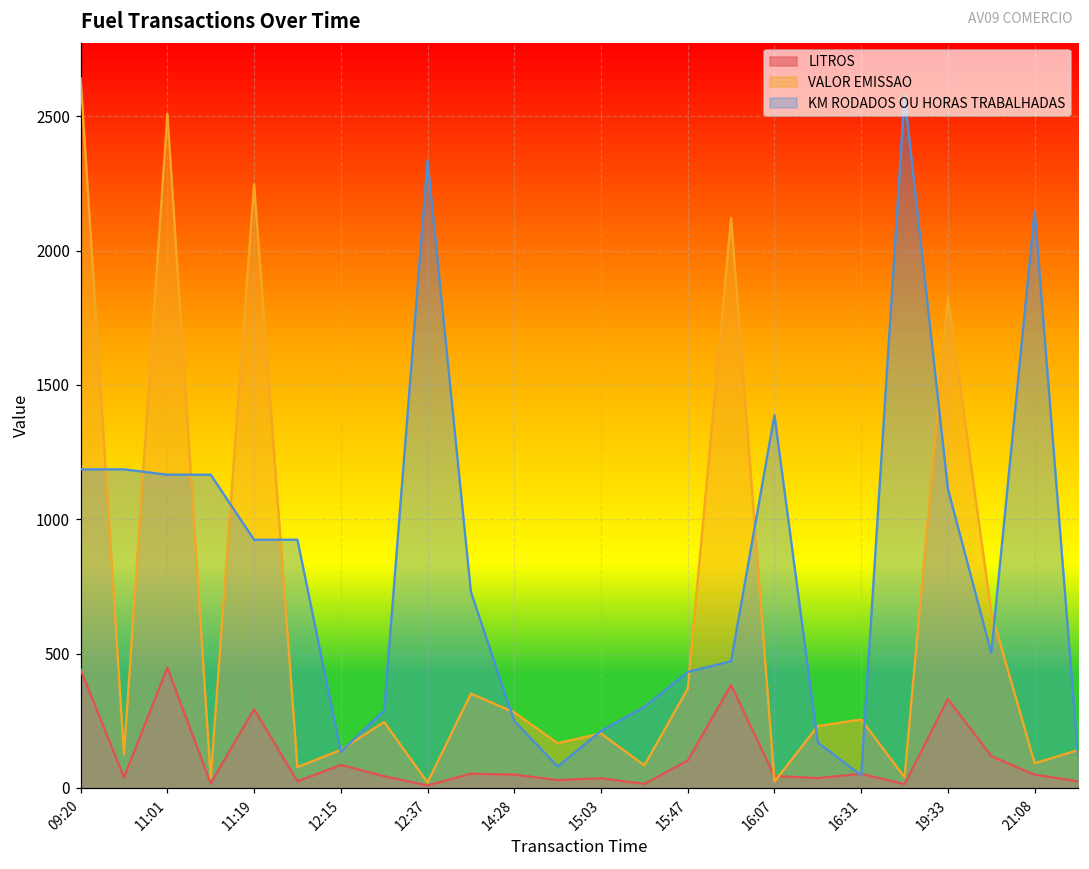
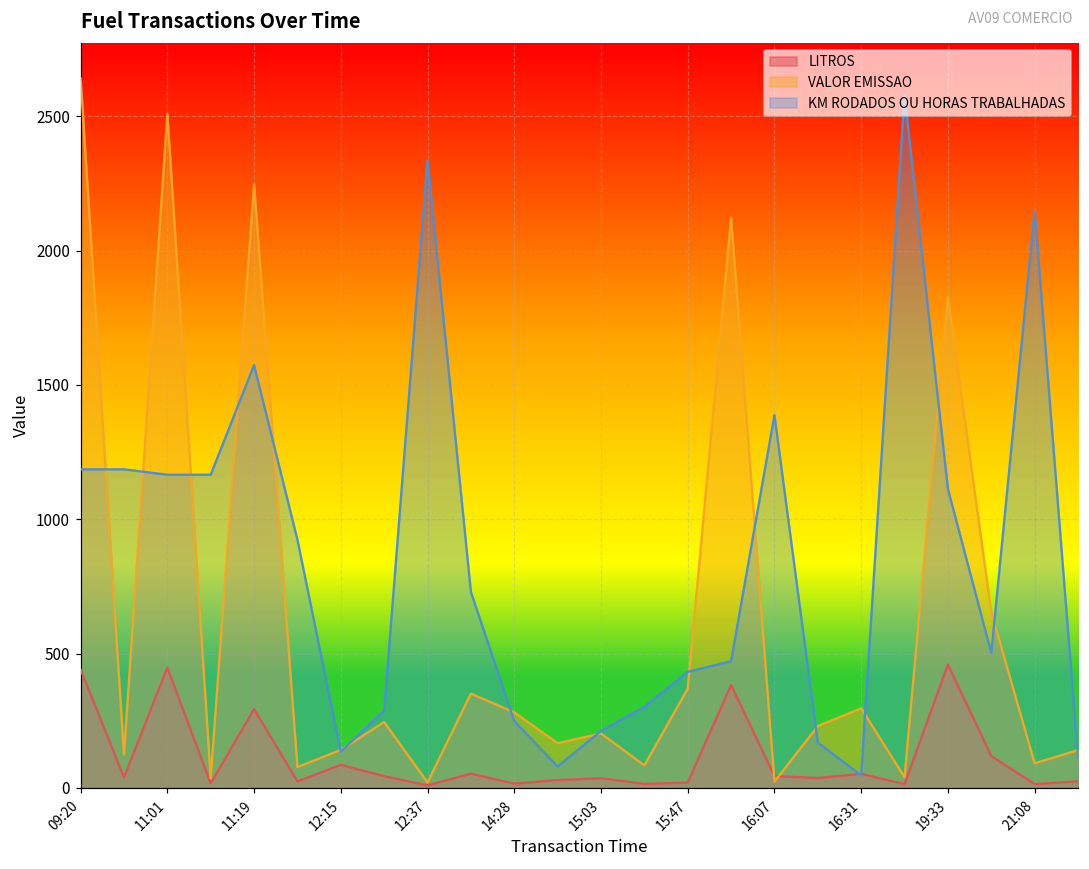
  {
    "LITROS": {
      "09:20": 440,
      "11:01": 450,
      "11:19": 290,
      "12:15": 90,
      "12:37": 10,
-     "14:28": 50,
+     "14:28": 20,
      "15:03": 40,
-     "15:47": 100,
+     "15:47": 20,
      "16:07": 40,
-     "19:33": 330,
-     "21:08": 50
+     "19:33": 460,
+     "21:08": 10
    },
    "VALOR EMISSAO": {
      "09:20": 2640,
      "11:01": 2510,
      "11:19": 2250,
      "12:37": 20,
      "14:28": 280,
      "15:47": 370,
      "16:07": 20,
-     "16:31": 250,
+     "16:31": 300,
      "19:33": 1830,
      "21:08": 90
    },
    "KM RODADOS OU HORAS TRABALHADAS": {
      "09:20": 1190,
      "11:01": 1170,
-     "11:19": 920,
+     "11:19": 1570,
      "12:37": 2340,
      "14:28": 250,
      "15:47": 430,
      "16:07": 1390,
      "19:33": 1110,
      "21:08": 2150
    }
  }
